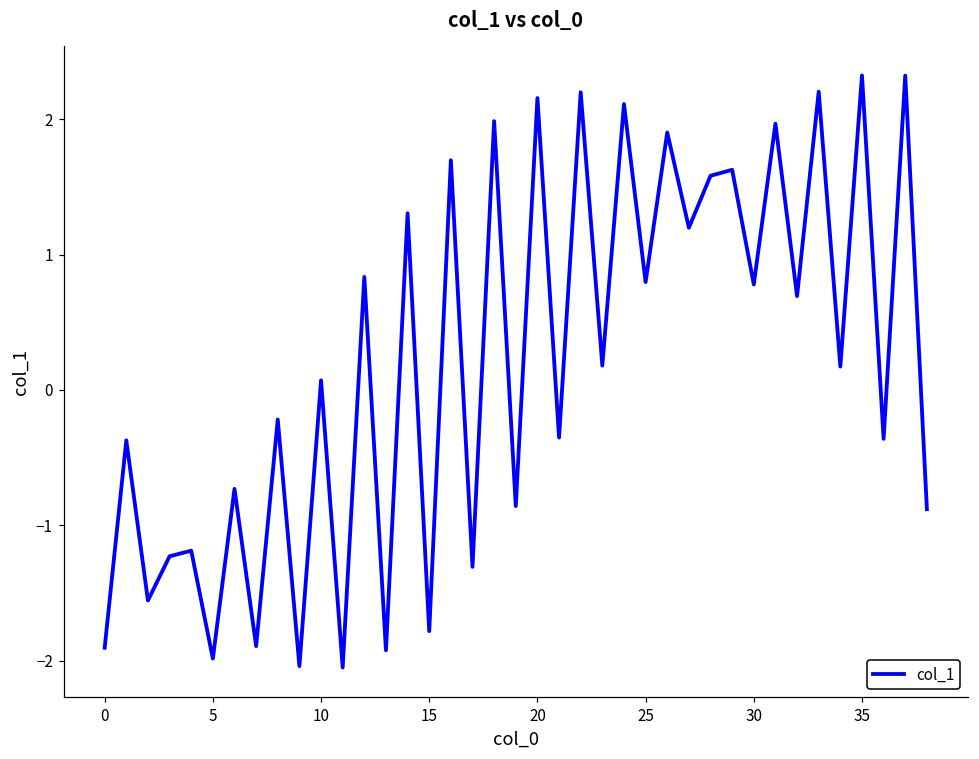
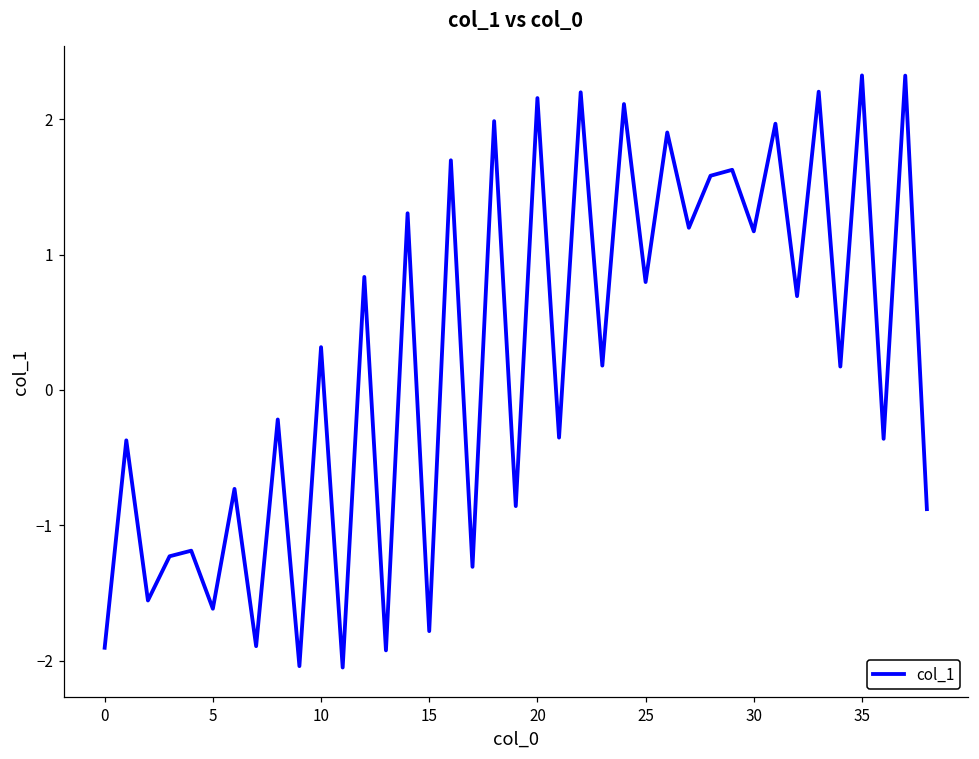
  {
    "0": -1.91,
-   "5": -1.99,
-   "10": 0.07,
+   "5": -1.62,
+   "10": 0.32,
    "15": -1.78,
    "20": 2.16,
    "25": 0.80,
-   "30": 0.78,
+   "30": 1.17,
    "35": 2.32
  }
